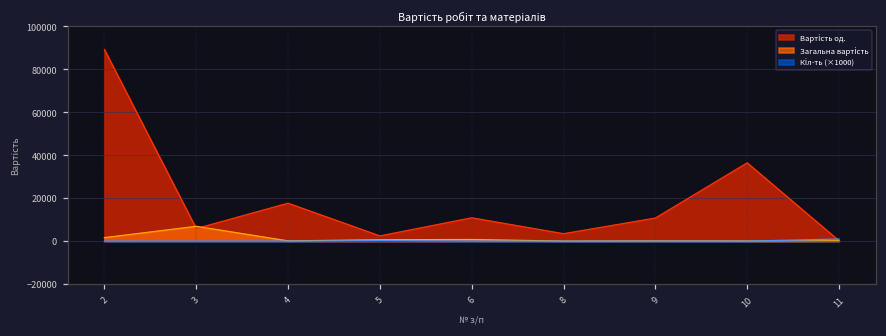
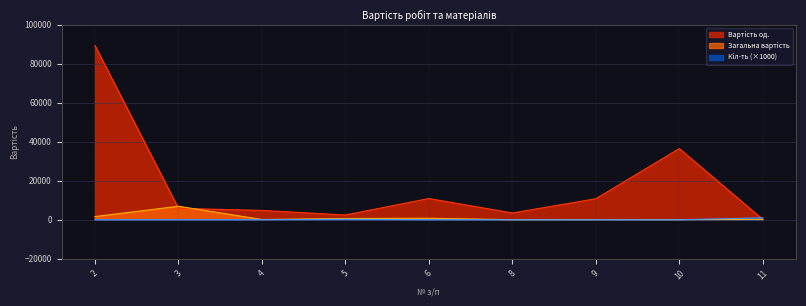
  {
    "Вартість од.": {
      "2": 89000,
-     "4": 18000,
+     "4": 5000,
      "5": 2000,
      "6": 11000,
      "8": 3000,
      "9": 11000,
      "10": 36000
    },
    "Загальна вартість": {
      "2": 2000
    },
    "Кіл-ть (×1000)": {
      "2": 0,
      "3": 0
    }
  }
